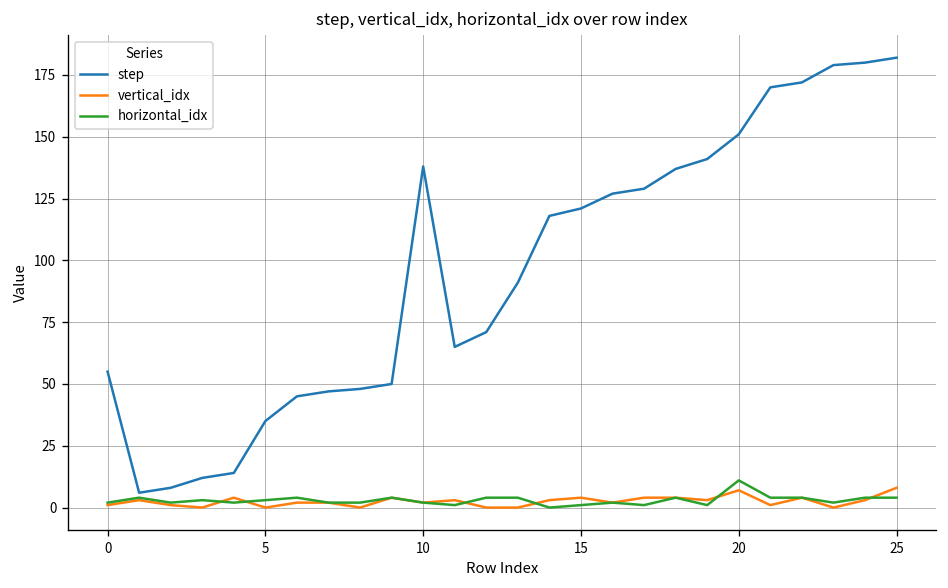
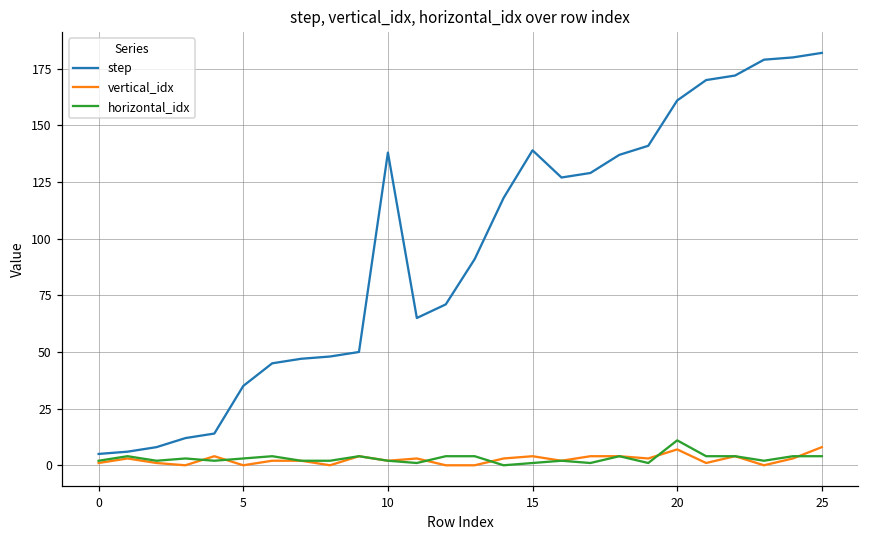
  {
    "step": {
-     "0": 55,
+     "0": 5,
      "5": 35,
      "10": 138,
-     "15": 121,
-     "20": 151,
+     "15": 139,
+     "20": 161,
      "25": 182
    },
    "vertical_idx": {
      "5": 0,
      "15": 4,
      "20": 7,
      "25": 8
    },
    "horizontal_idx": {
      "5": 3,
      "15": 1,
      "20": 11,
      "25": 4
    }
  }
